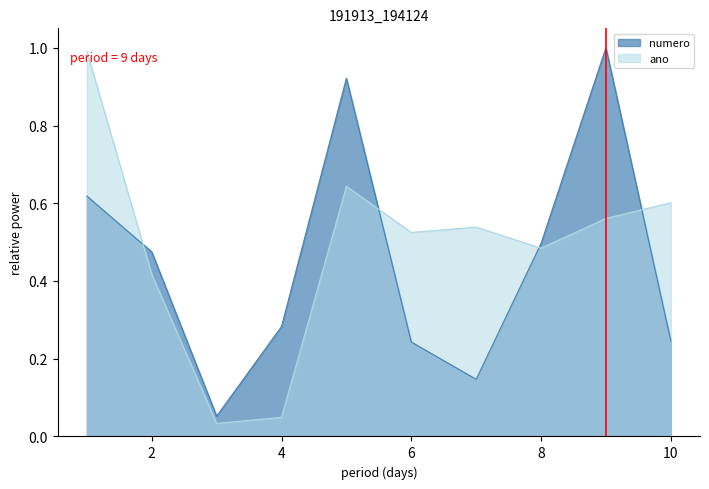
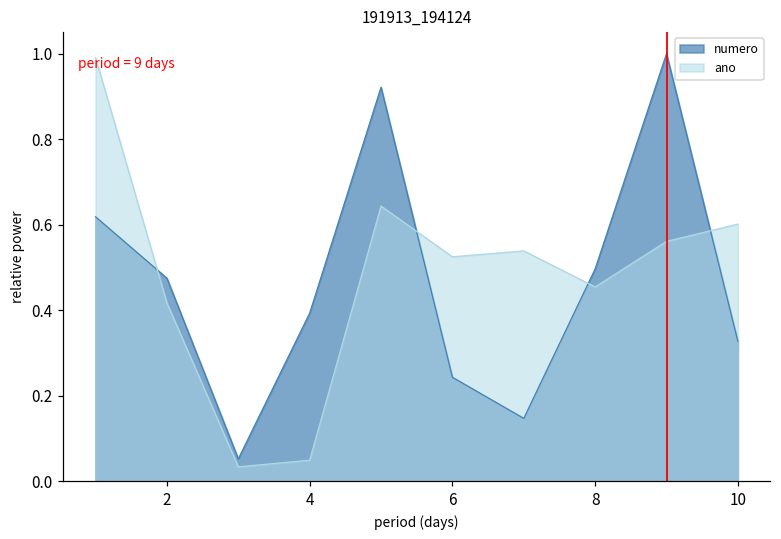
  {
    "numero": {
      "2": 0.47,
-     "4": 0.28,
+     "4": 0.39,
      "6": 0.24,
      "8": 0.50,
-     "10": 0.25
+     "10": 0.33
    },
    "ano": {
      "2": 0.42,
      "4": 0.05,
      "6": 0.52,
-     "8": 0.48,
+     "8": 0.45,
      "10": 0.60
    }
  }
